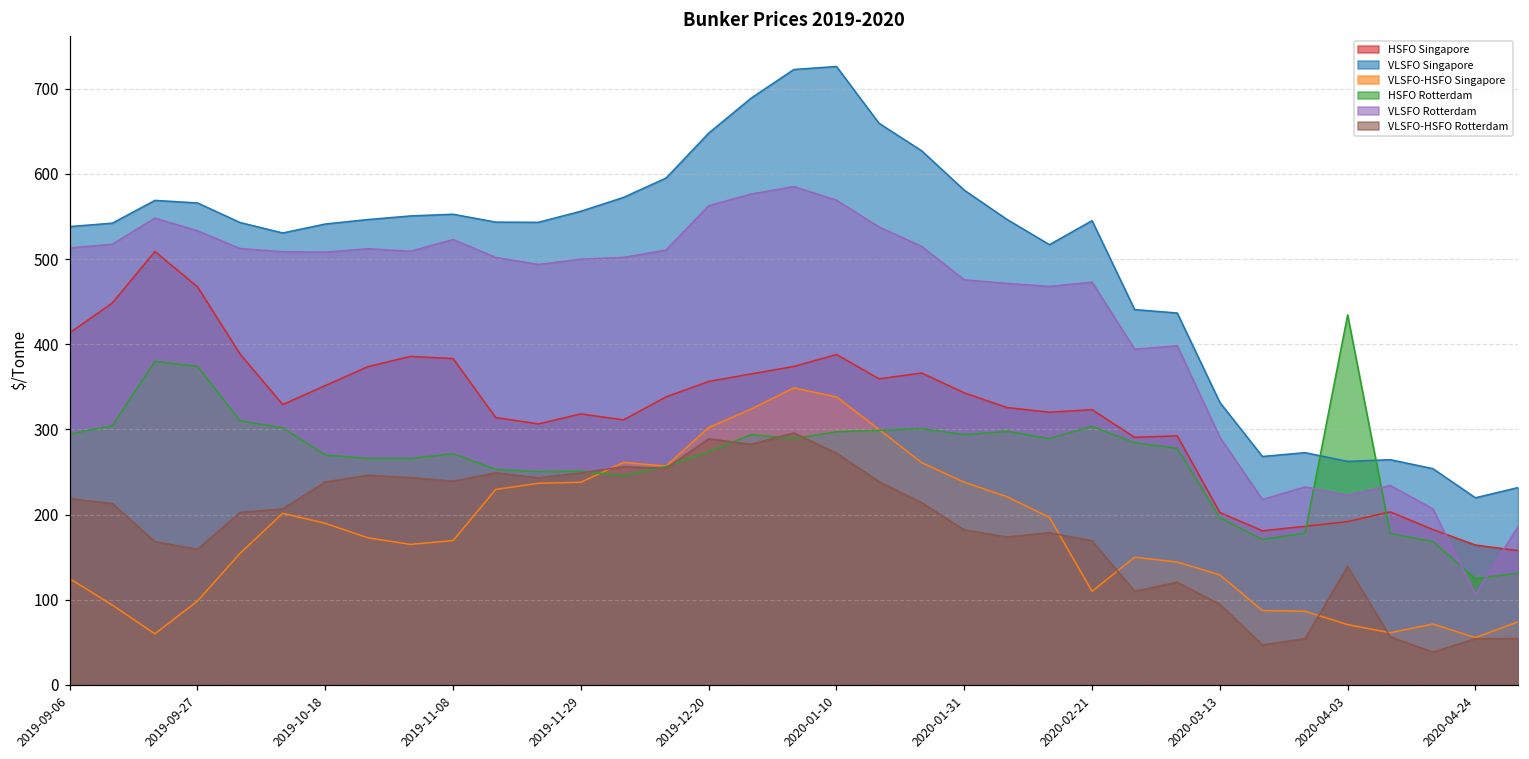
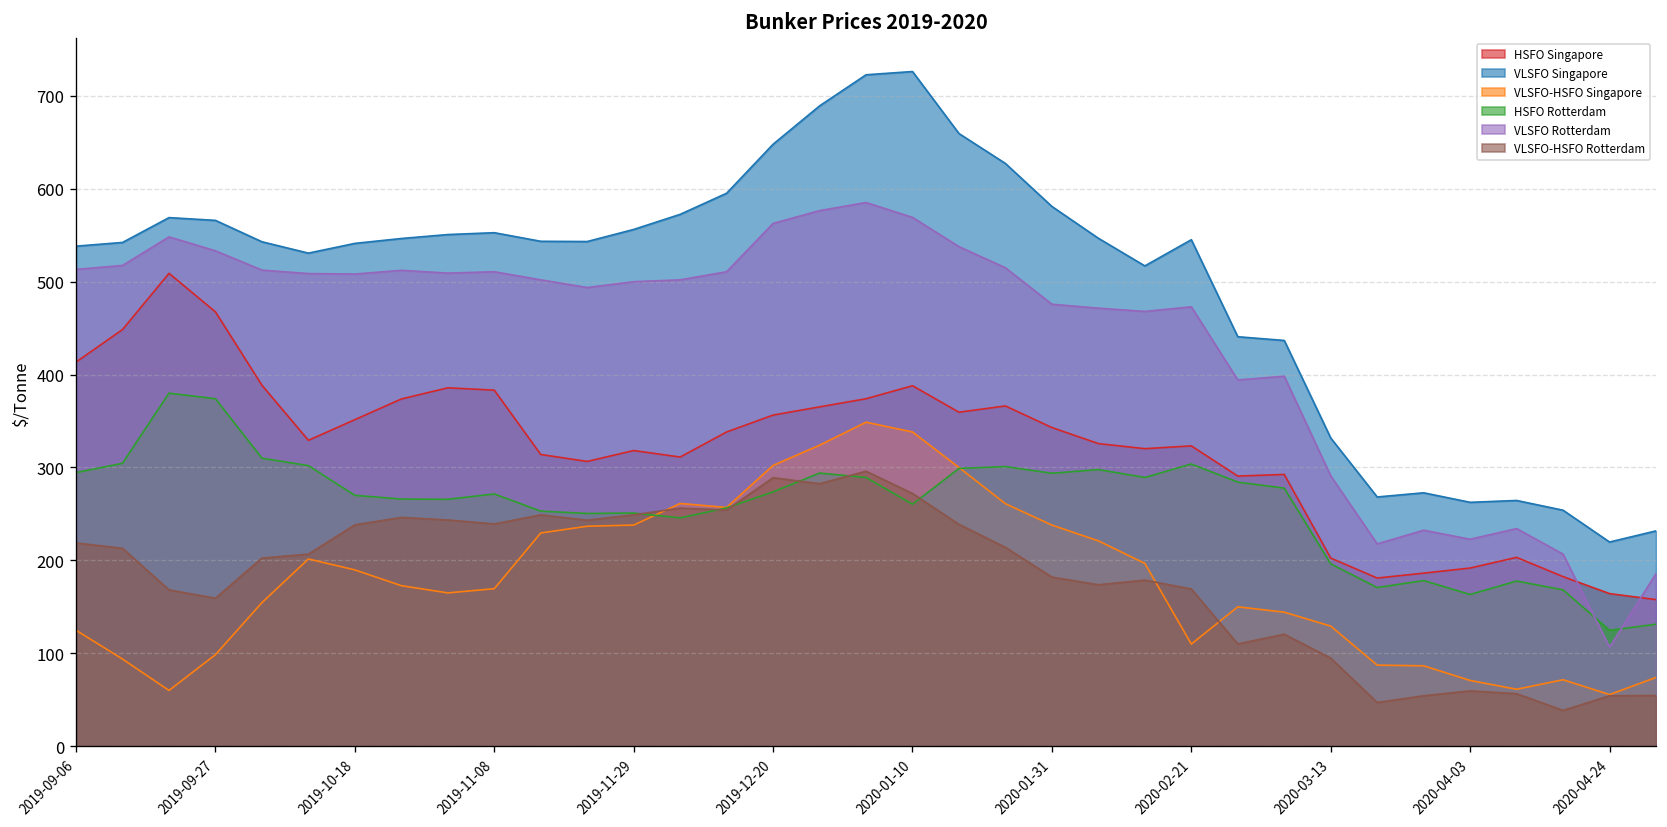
  {
    "HSFO Singapore": {
      "2019-09-06": 410,
      "2019-09-27": 470,
      "2019-10-18": 350,
      "2019-11-08": 380,
      "2019-11-29": 320,
      "2019-12-20": 360,
      "2020-01-10": 390,
      "2020-01-31": 340,
      "2020-02-21": 320,
      "2020-03-13": 200,
      "2020-04-03": 190,
      "2020-04-24": 160
    },
    "VLSFO Singapore": {
      "2019-09-06": 540,
      "2019-09-27": 570,
      "2019-10-18": 540,
      "2019-11-08": 550,
      "2019-11-29": 560,
      "2019-12-20": 650,
      "2020-01-10": 730,
      "2020-01-31": 580,
      "2020-02-21": 550,
      "2020-03-13": 330,
      "2020-04-03": 260,
      "2020-04-24": 220
    },
    "VLSFO-HSFO Singapore": {
      "2019-09-06": 120,
      "2019-09-27": 100,
      "2019-10-18": 190,
      "2019-11-08": 170,
      "2019-11-29": 240,
      "2019-12-20": 300,
      "2020-01-10": 340,
      "2020-01-31": 240,
      "2020-02-21": 110,
      "2020-03-13": 130,
      "2020-04-03": 70
    },
    "HSFO Rotterdam": {
      "2019-09-06": 290,
      "2019-09-27": 370,
      "2019-10-18": 270,
      "2019-11-08": 270,
      "2019-12-20": 270,
-     "2020-01-10": 300,
+     "2020-01-10": 260,
      "2020-01-31": 290,
      "2020-02-21": 300,
      "2020-03-13": 200,
-     "2020-04-03": 430,
+     "2020-04-03": 160,
      "2020-04-24": 120
    },
    "VLSFO Rotterdam": {
      "2019-09-06": 510,
      "2019-09-27": 530,
      "2019-10-18": 510,
-     "2019-11-08": 520,
+     "2019-11-08": 510,
      "2019-11-29": 500,
      "2019-12-20": 560,
      "2020-01-10": 570,
      "2020-01-31": 480,
      "2020-02-21": 470,
      "2020-03-13": 290,
      "2020-04-03": 220,
      "2020-04-24": 110
    },
    "VLSFO-HSFO Rotterdam": {
      "2019-09-06": 220,
      "2019-09-27": 160,
      "2019-10-18": 240,
      "2019-11-08": 240,
      "2019-12-20": 290,
      "2020-01-10": 270,
      "2020-01-31": 180,
      "2020-02-21": 170,
      "2020-03-13": 90,
-     "2020-04-03": 140
+     "2020-04-03": 60
    }
  }
